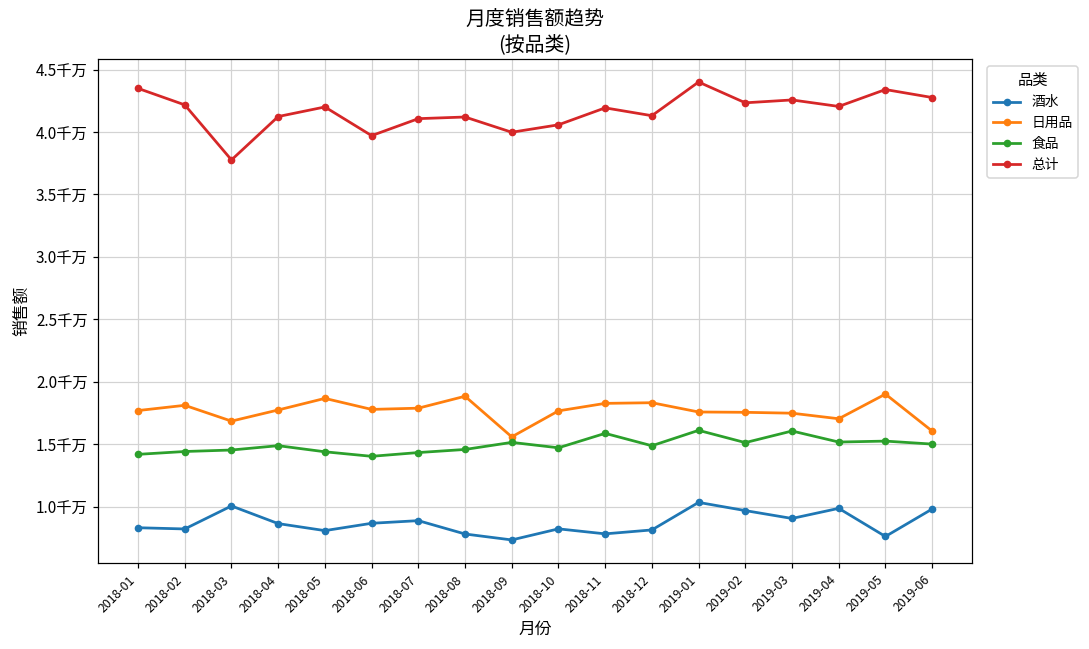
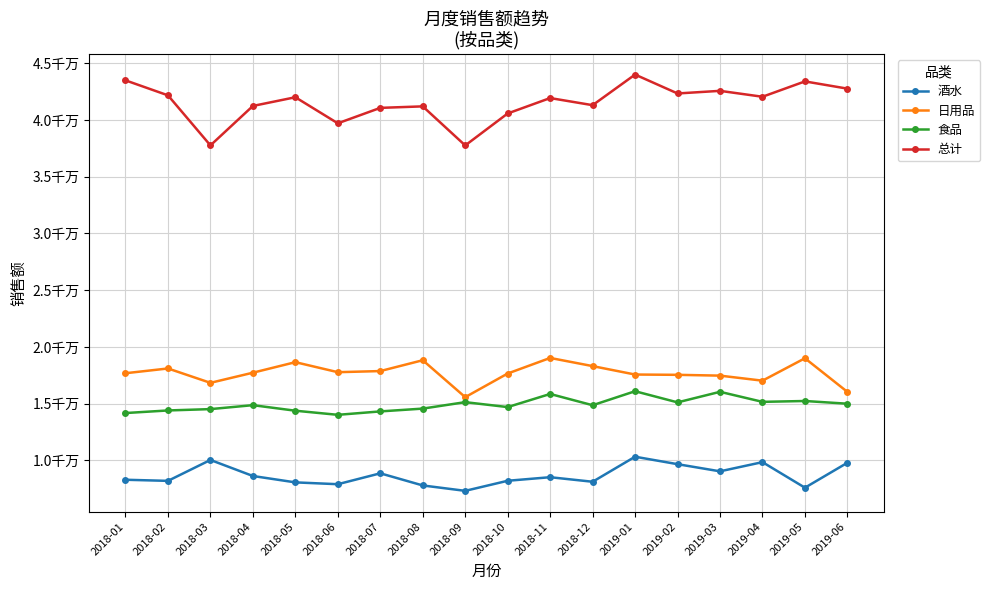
  {
    "酒水": {
      "2018-01": "0.83千万",
      "2018-02": "0.82千万",
      "2018-03": "1.00千万",
      "2018-04": "0.86千万",
      "2018-05": "0.81千万",
-     "2018-06": "0.87千万",
+     "2018-06": "0.79千万",
      "2018-07": "0.89千万",
      "2018-08": "0.78千万",
      "2018-09": "0.73千万",
      "2018-10": "0.82千万",
-     "2018-11": "0.78千万",
+     "2018-11": "0.85千万",
      "2018-12": "0.81千万",
      "2019-01": "1.03千万",
      "2019-02": "0.97千万",
      "2019-03": "0.90千万",
      "2019-04": "0.99千万",
      "2019-05": "0.76千万",
      "2019-06": "0.98千万"
    },
    "日用品": {
      "2018-01": "1.77千万",
      "2018-02": "1.81千万",
      "2018-03": "1.68千万",
      "2018-04": "1.77千万",
      "2018-05": "1.87千万",
      "2018-06": "1.78千万",
      "2018-07": "1.79千万",
      "2018-08": "1.88千万",
      "2018-09": "1.56千万",
      "2018-10": "1.77千万",
-     "2018-11": "1.83千万",
+     "2018-11": "1.90千万",
      "2018-12": "1.83千万",
      "2019-01": "1.76千万",
      "2019-02": "1.75千万",
      "2019-03": "1.75千万",
      "2019-04": "1.70千万",
      "2019-05": "1.90千万",
      "2019-06": "1.60千万"
    },
    "食品": {
      "2018-01": "1.42千万",
      "2018-02": "1.44千万",
      "2018-03": "1.45千万",
      "2018-04": "1.49千万",
      "2018-05": "1.44千万",
      "2018-06": "1.40千万",
      "2018-07": "1.43千万",
      "2018-08": "1.46千万",
      "2018-09": "1.51千万",
      "2018-10": "1.47千万",
      "2018-11": "1.59千万",
      "2018-12": "1.49千万",
      "2019-01": "1.61千万",
      "2019-02": "1.51千万",
      "2019-03": "1.60千万",
      "2019-04": "1.52千万",
      "2019-05": "1.52千万",
      "2019-06": "1.50千万"
    },
    "总计": {
      "2018-01": "4.35千万",
      "2018-02": "4.22千万",
      "2018-03": "3.78千万",
      "2018-04": "4.12千万",
      "2018-05": "4.20千万",
      "2018-06": "3.97千万",
      "2018-07": "4.11千万",
      "2018-08": "4.12千万",
-     "2018-09": "4.00千万",
+     "2018-09": "3.78千万",
      "2018-10": "4.06千万",
      "2018-11": "4.19千万",
      "2018-12": "4.13千万",
      "2019-01": "4.40千万",
      "2019-02": "4.23千万",
      "2019-03": "4.26千万",
      "2019-04": "4.20千万",
      "2019-05": "4.34千万",
      "2019-06": "4.28千万"
    }
  }
